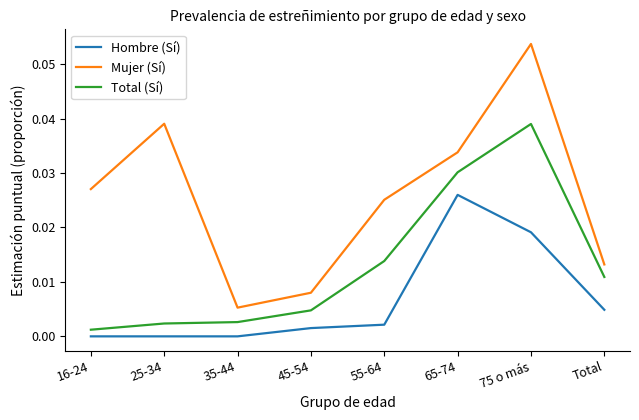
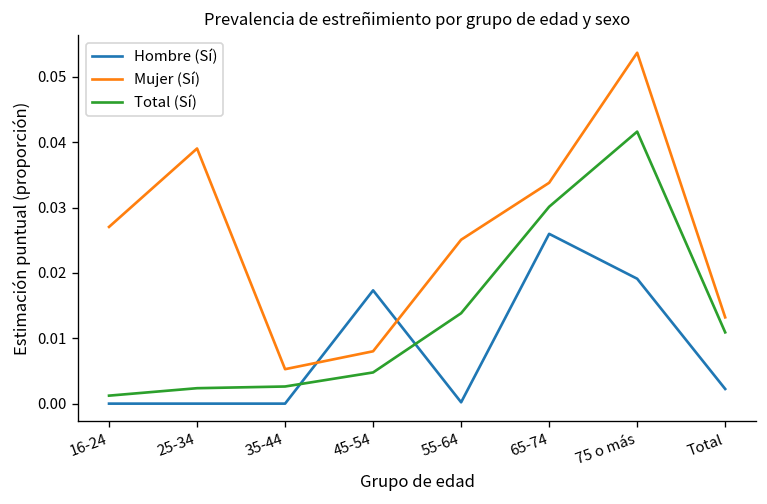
  {
    "Hombre (Sí)": {
      "16-24": 0.000,
      "25-34": 0.000,
      "35-44": 0.000,
-     "45-54": 0.002,
-     "55-64": 0.002,
+     "45-54": 0.017,
+     "55-64": 0.000,
      "65-74": 0.026,
      "75 o más": 0.019,
-     "Total": 0.005
+     "Total": 0.002
    },
    "Mujer (Sí)": {
      "16-24": 0.027,
      "25-34": 0.039,
      "35-44": 0.005,
      "45-54": 0.008,
      "55-64": 0.025,
      "65-74": 0.034,
      "75 o más": 0.054,
      "Total": 0.013
    },
    "Total (Sí)": {
      "16-24": 0.001,
      "25-34": 0.002,
      "35-44": 0.003,
      "45-54": 0.005,
      "55-64": 0.014,
      "65-74": 0.030,
-     "75 o más": 0.039,
+     "75 o más": 0.042,
      "Total": 0.011
    }
  }
